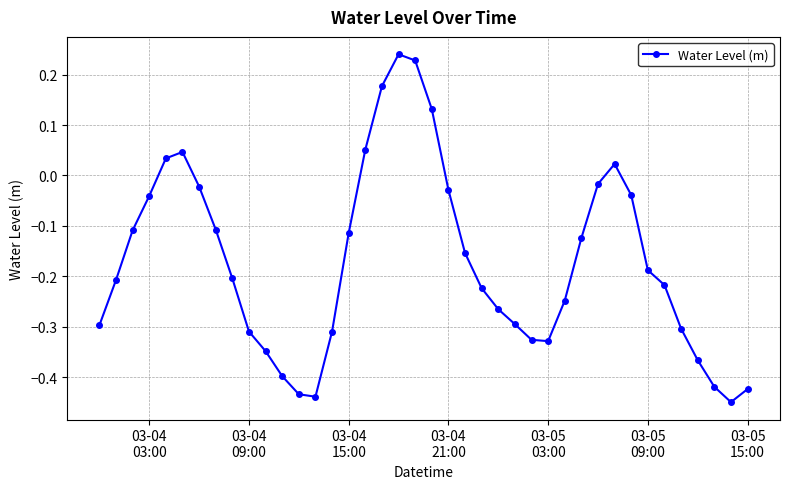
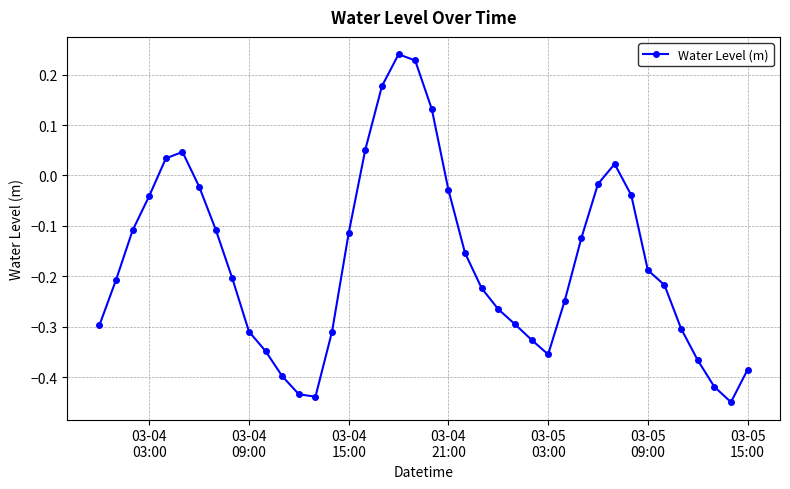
  {
    "03-04 03:00": -0.04,
    "03-04 09:00": -0.31,
    "03-04 15:00": -0.11,
    "03-04 21:00": -0.03,
-   "03-05 03:00": -0.33,
+   "03-05 03:00": -0.35,
    "03-05 09:00": -0.19,
-   "03-05 15:00": -0.42
+   "03-05 15:00": -0.38
  }
